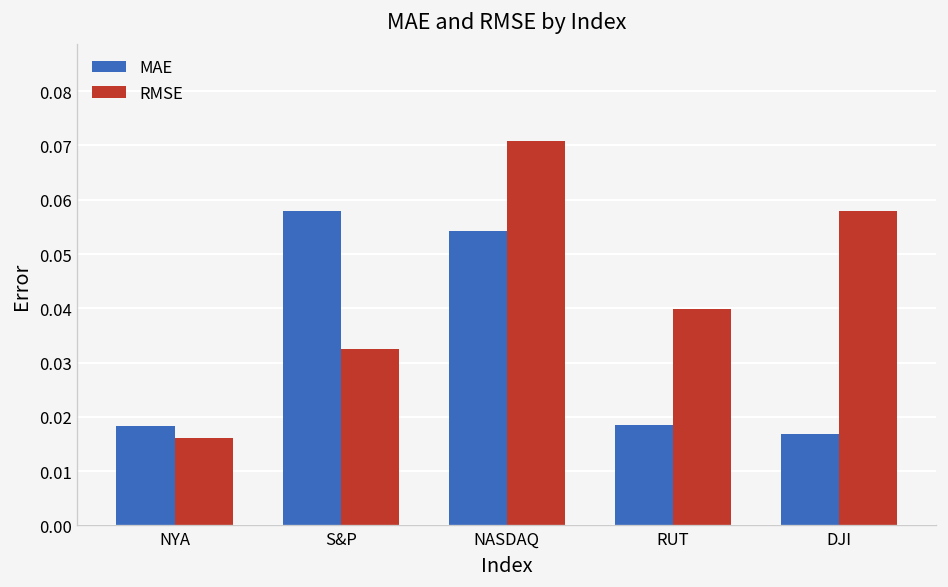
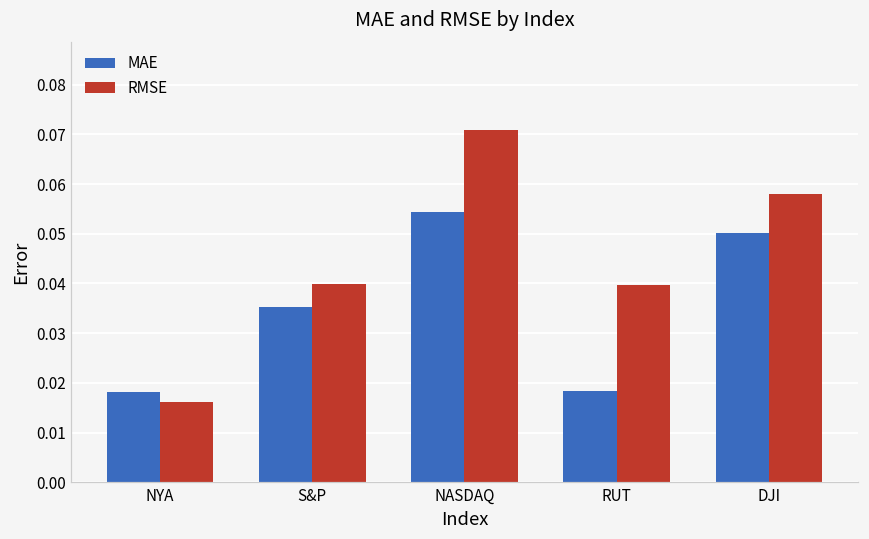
  {
    "MAE": {
      "NYA": 0.018,
-     "S&P": 0.058,
+     "S&P": 0.035,
      "NASDAQ": 0.054,
      "RUT": 0.018,
-     "DJI": 0.017
+     "DJI": 0.050
    },
    "RMSE": {
      "NYA": 0.016,
-     "S&P": 0.032,
+     "S&P": 0.040,
      "NASDAQ": 0.071,
      "RUT": 0.040,
      "DJI": 0.058
    }
  }
